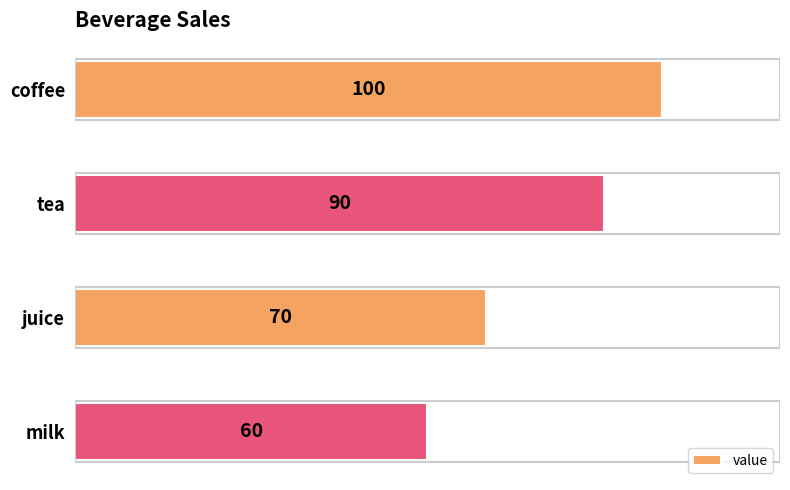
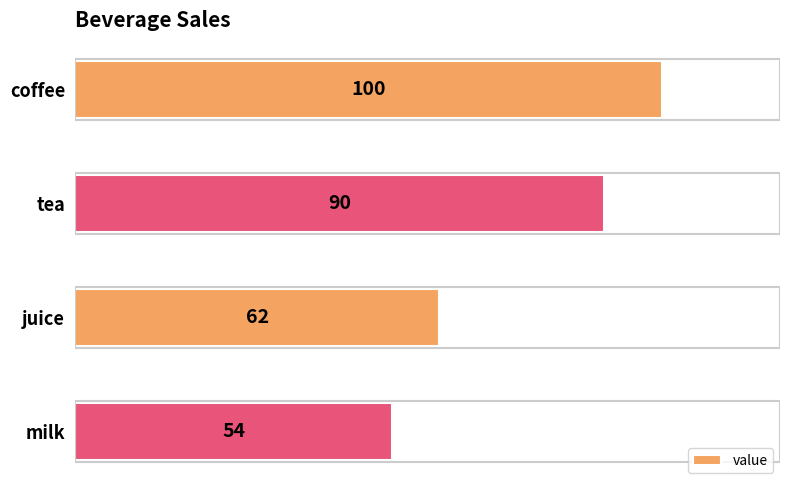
  {
    "coffee": 100,
    "tea": 90,
-   "juice": 70,
-   "milk": 60
+   "juice": 62,
+   "milk": 54
  }
